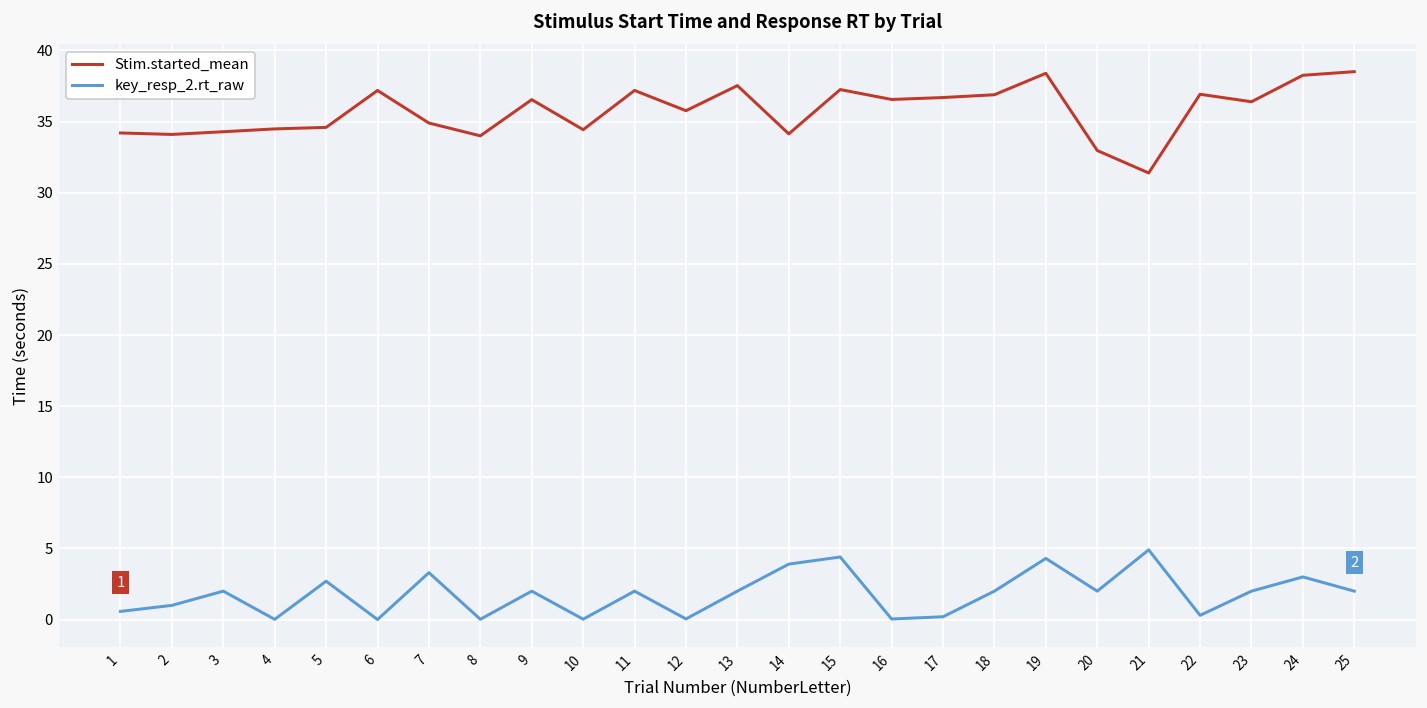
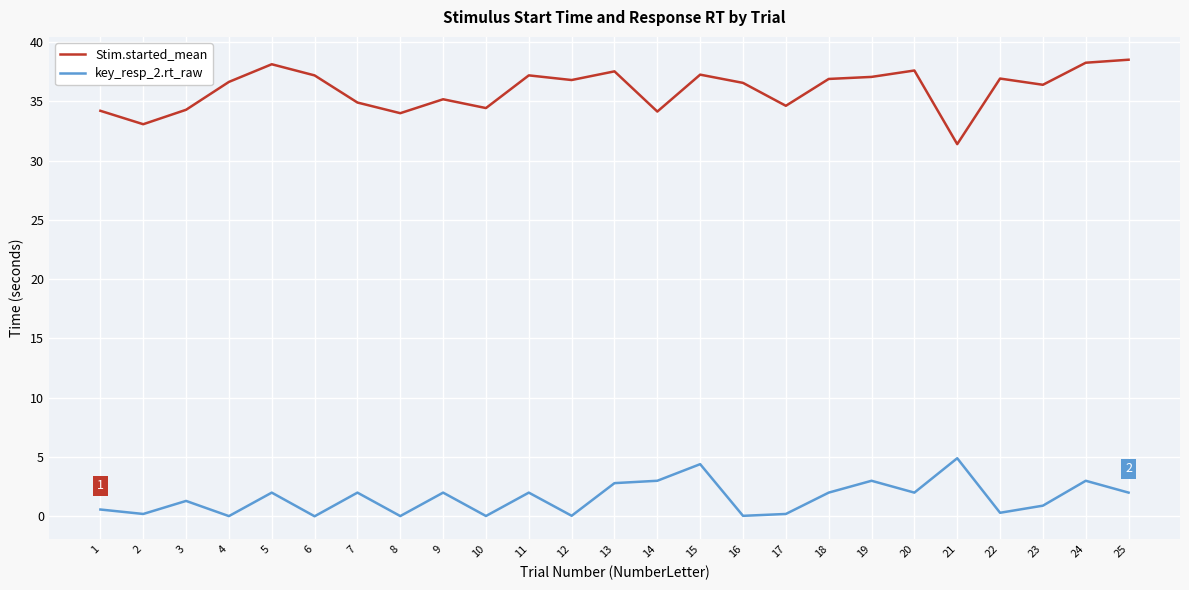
  {
    "Stim.started_mean": {
      "1": 34.2,
-     "2": 34.1,
+     "2": 33.1,
      "3": 34.3,
-     "4": 34.5,
-     "5": 34.6,
+     "4": 36.6,
+     "5": 38.1,
      "6": 37.2,
      "7": 34.9,
      "8": 34.0,
-     "9": 36.5,
+     "9": 35.2,
      "10": 34.4,
      "11": 37.2,
-     "12": 35.8,
+     "12": 36.8,
      "13": 37.5,
      "14": 34.1,
      "15": 37.2,
      "16": 36.6,
-     "17": 36.7,
+     "17": 34.6,
      "18": 36.9,
-     "19": 38.4,
-     "20": 33.0,
+     "19": 37.1,
+     "20": 37.6,
      "21": 31.4,
      "22": 36.9,
      "23": 36.4,
      "24": 38.3,
      "25": 38.5
    },
    "key_resp_2.rt_raw": {
-     "2": 1.0,
-     "3": 2.0,
+     "2": 0.2,
+     "3": 1.3,
      "4": 0.0,
-     "5": 2.7,
+     "5": 2.0,
      "6": 0.0,
-     "7": 3.3,
+     "7": 2.0,
      "8": 0.0,
      "9": 2.0,
      "10": 0.0,
      "11": 2.0,
      "12": 0.0,
-     "13": 2.0,
-     "14": 3.9,
+     "13": 2.8,
+     "14": 3.0,
      "15": 4.4,
      "16": 0.0,
      "17": 0.2,
      "18": 2.0,
-     "19": 4.3,
+     "19": 3.0,
      "20": 2.0,
      "21": 4.9,
      "22": 0.3,
-     "23": 2.0,
+     "23": 0.9,
      "24": 3.0
    }
  }
